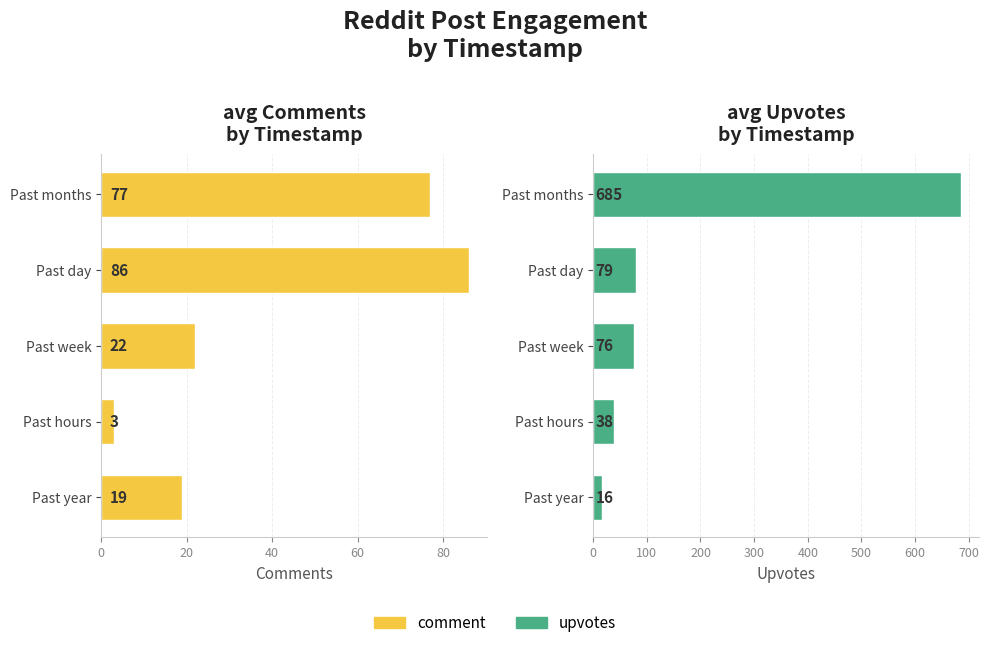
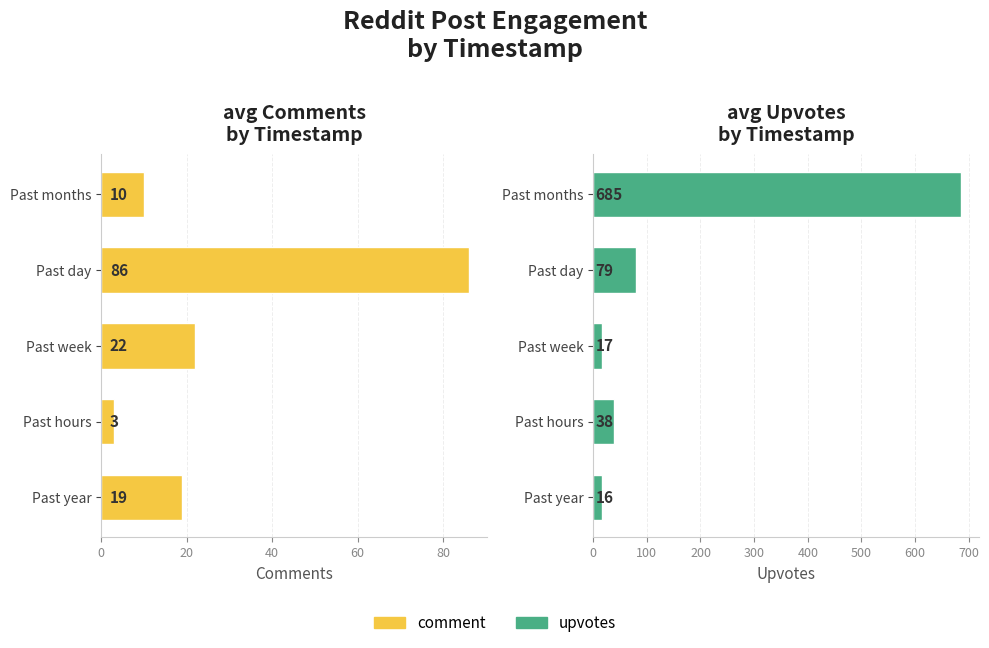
  {
    "avg Comments by Timestamp": {
-     "Past months": 77,
+     "Past months": 10,
      "Past day": 86,
      "Past week": 22,
      "Past hours": 3,
      "Past year": 19
    },
    "avg Upvotes by Timestamp": {
      "Past months": 685,
      "Past day": 79,
-     "Past week": 76,
+     "Past week": 17,
      "Past hours": 38,
      "Past year": 16
    }
  }
